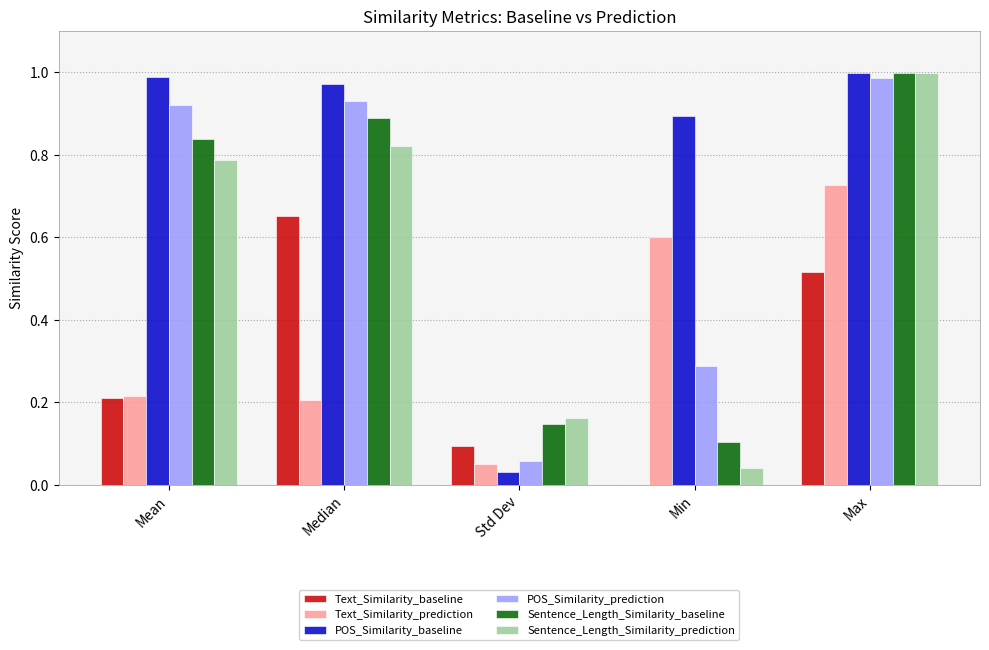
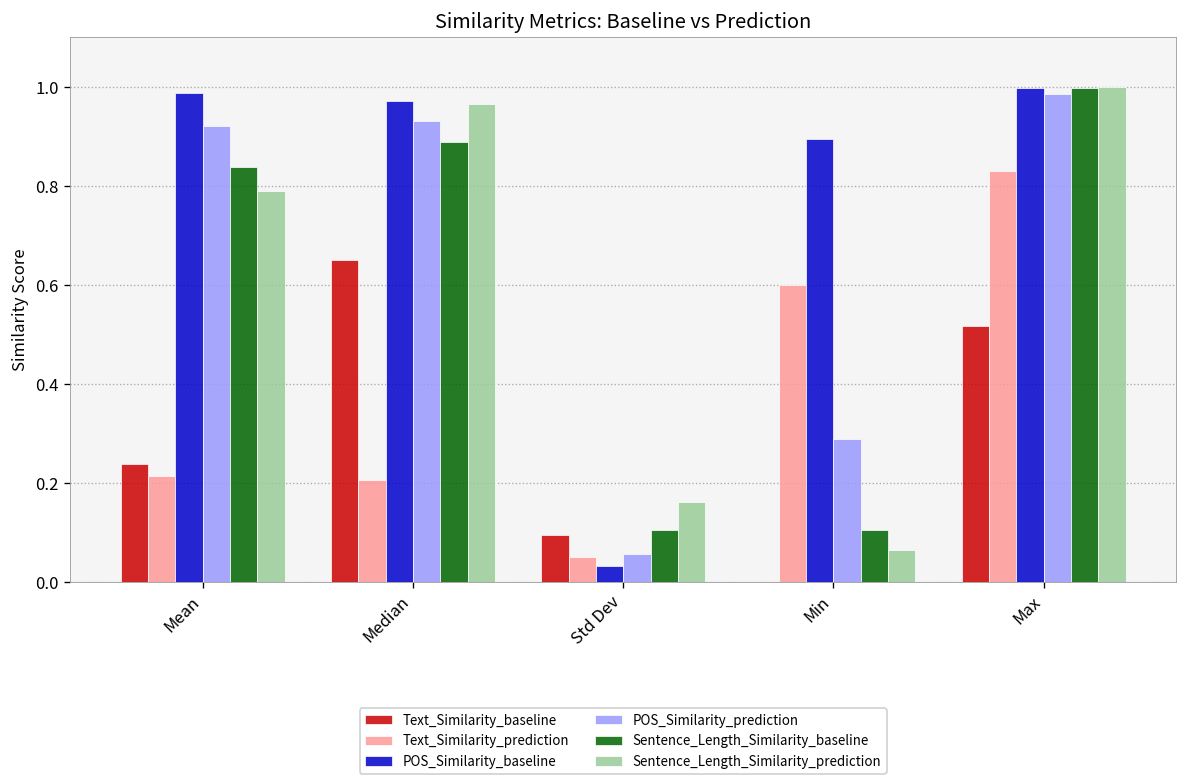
  {
    "Text_Similarity_baseline": {
-     "Mean": 0.21,
+     "Mean": 0.24,
      "Median": 0.65,
      "Std Dev": 0.09,
      "Min": 0.00,
      "Max": 0.52
    },
    "Text_Similarity_prediction": {
      "Mean": 0.21,
      "Median": 0.20,
      "Std Dev": 0.05,
      "Min": 0.60,
-     "Max": 0.73
+     "Max": 0.83
    },
    "POS_Similarity_baseline": {
      "Mean": 0.99,
      "Median": 0.97,
      "Std Dev": 0.03,
      "Min": 0.90,
      "Max": 1.00
    },
    "POS_Similarity_prediction": {
      "Mean": 0.92,
      "Median": 0.93,
      "Std Dev": 0.06,
      "Min": 0.29,
      "Max": 0.99
    },
    "Sentence_Length_Similarity_baseline": {
      "Mean": 0.84,
      "Median": 0.89,
-     "Std Dev": 0.15,
+     "Std Dev": 0.10,
      "Min": 0.10,
      "Max": 1.00
    },
    "Sentence_Length_Similarity_prediction": {
      "Mean": 0.79,
-     "Median": 0.82,
+     "Median": 0.96,
      "Std Dev": 0.16,
-     "Min": 0.04,
+     "Min": 0.06,
      "Max": 1.00
    }
  }
